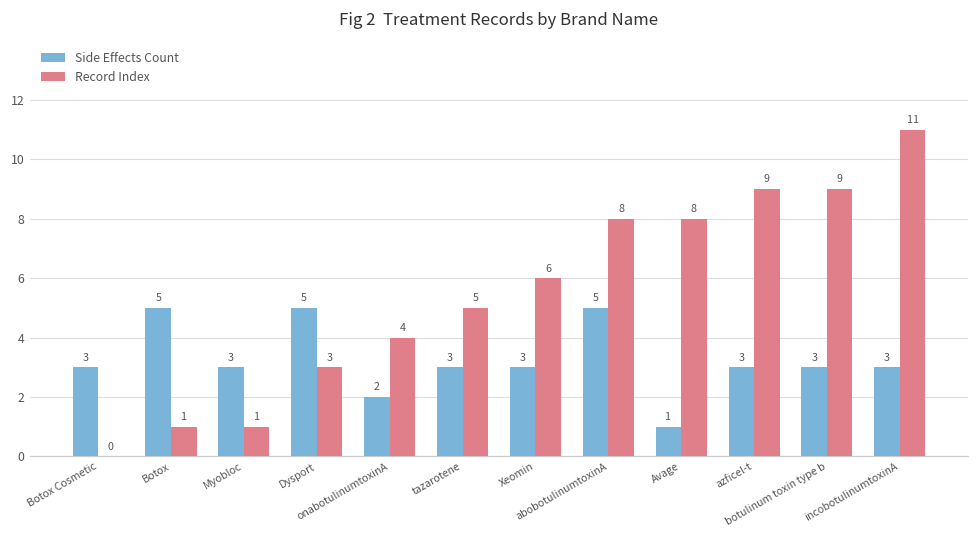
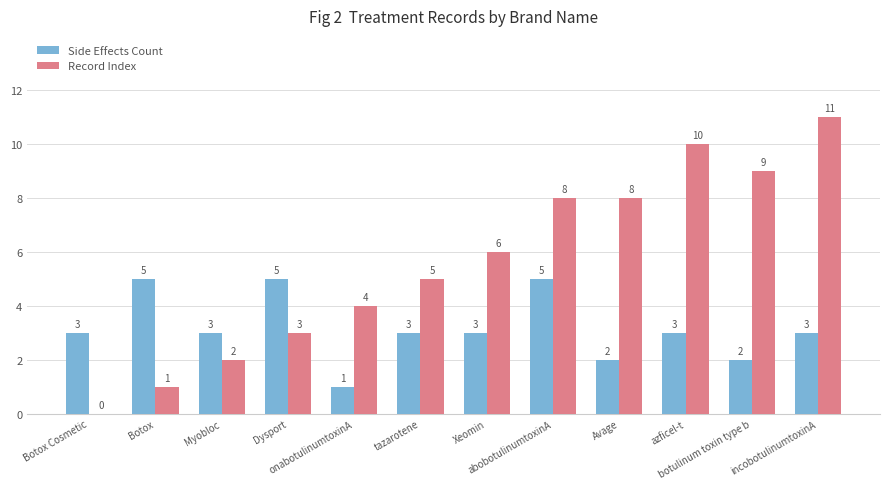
  {
    "Side Effects Count": {
      "Botox Cosmetic": 3,
      "Botox": 5,
      "Myobloc": 3,
      "Dysport": 5,
-     "onabotulinumtoxinA": 2,
+     "onabotulinumtoxinA": 1,
      "tazarotene": 3,
      "Xeomin": 3,
      "abobotulinumtoxinA": 5,
-     "Avage": 1,
+     "Avage": 2,
      "azficel-t": 3,
-     "botulinum toxin type b": 3,
+     "botulinum toxin type b": 2,
      "incobotulinumtoxinA": 3
    },
    "Record Index": {
      "Botox Cosmetic": 0,
      "Botox": 1,
-     "Myobloc": 1,
+     "Myobloc": 2,
      "Dysport": 3,
      "onabotulinumtoxinA": 4,
      "tazarotene": 5,
      "Xeomin": 6,
      "abobotulinumtoxinA": 8,
      "Avage": 8,
-     "azficel-t": 9,
+     "azficel-t": 10,
      "botulinum toxin type b": 9,
      "incobotulinumtoxinA": 11
    }
  }
